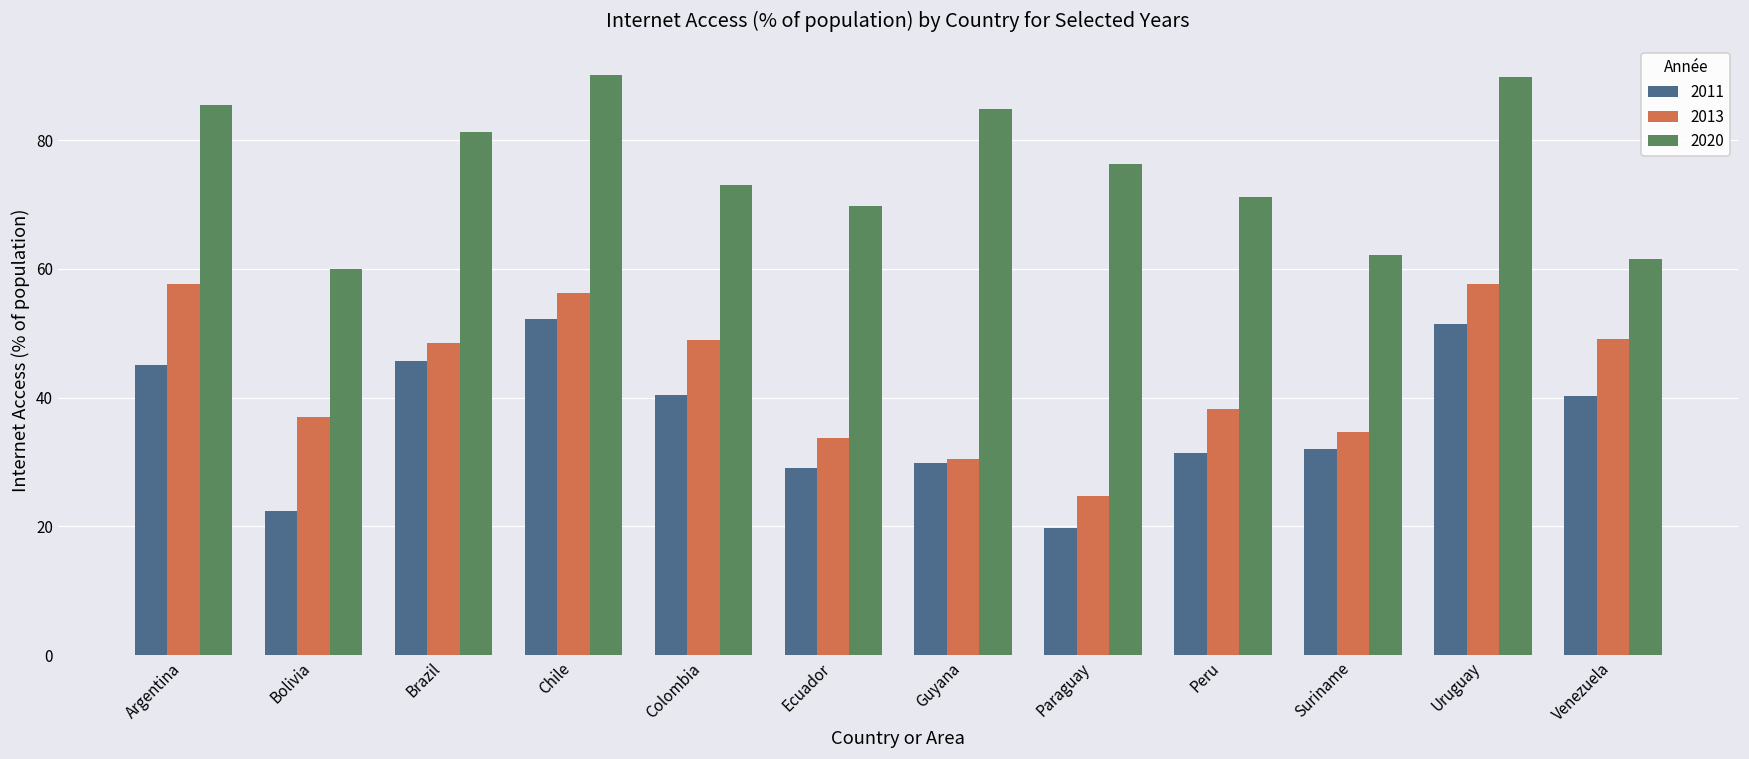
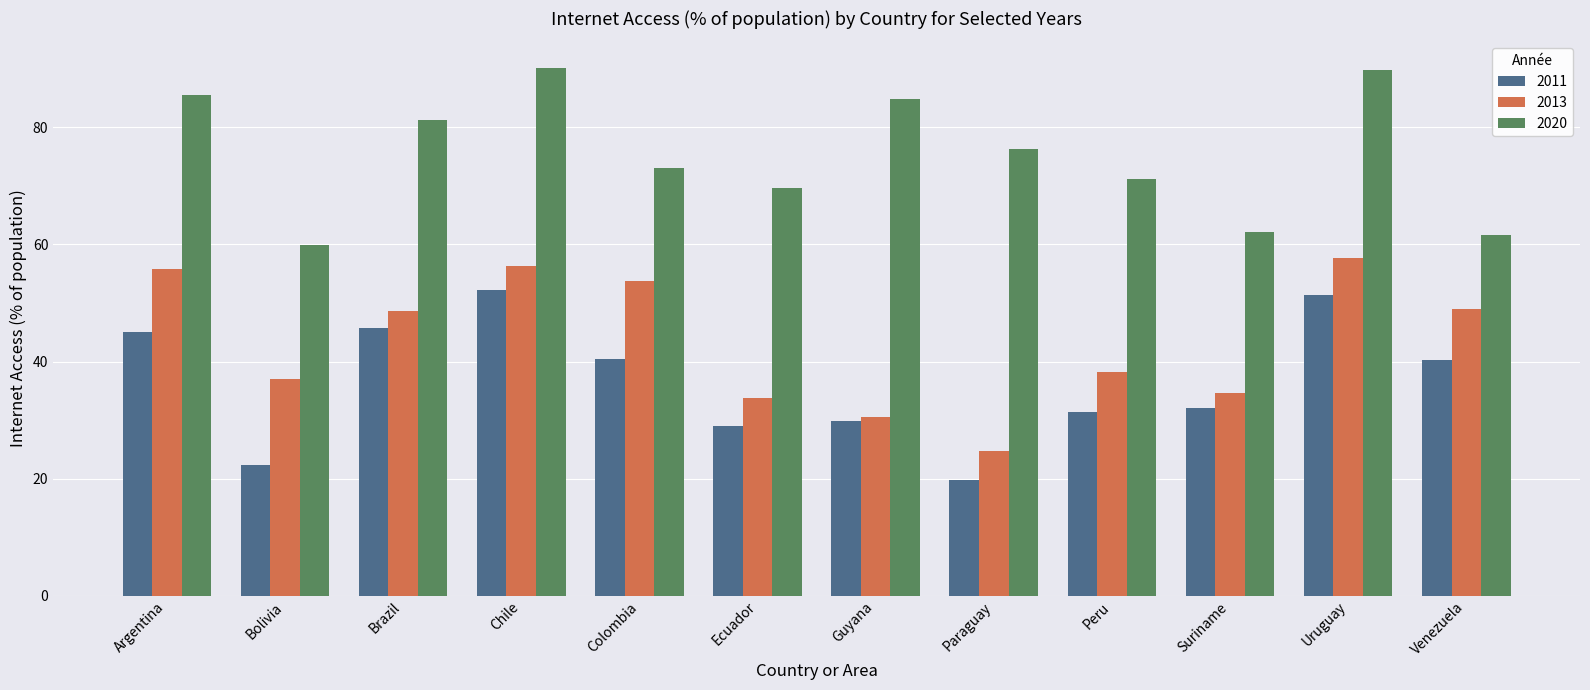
  {
    "2013": {
-     "Argentina": 58,
+     "Argentina": 56,
      "Bolivia": 37,
      "Brazil": 49,
      "Chile": 56,
-     "Colombia": 49,
+     "Colombia": 54,
      "Ecuador": 34,
      "Guyana": 31,
      "Paraguay": 25,
      "Peru": 38,
      "Suriname": 35,
      "Uruguay": 58,
      "Venezuela": 49
    }
  }
